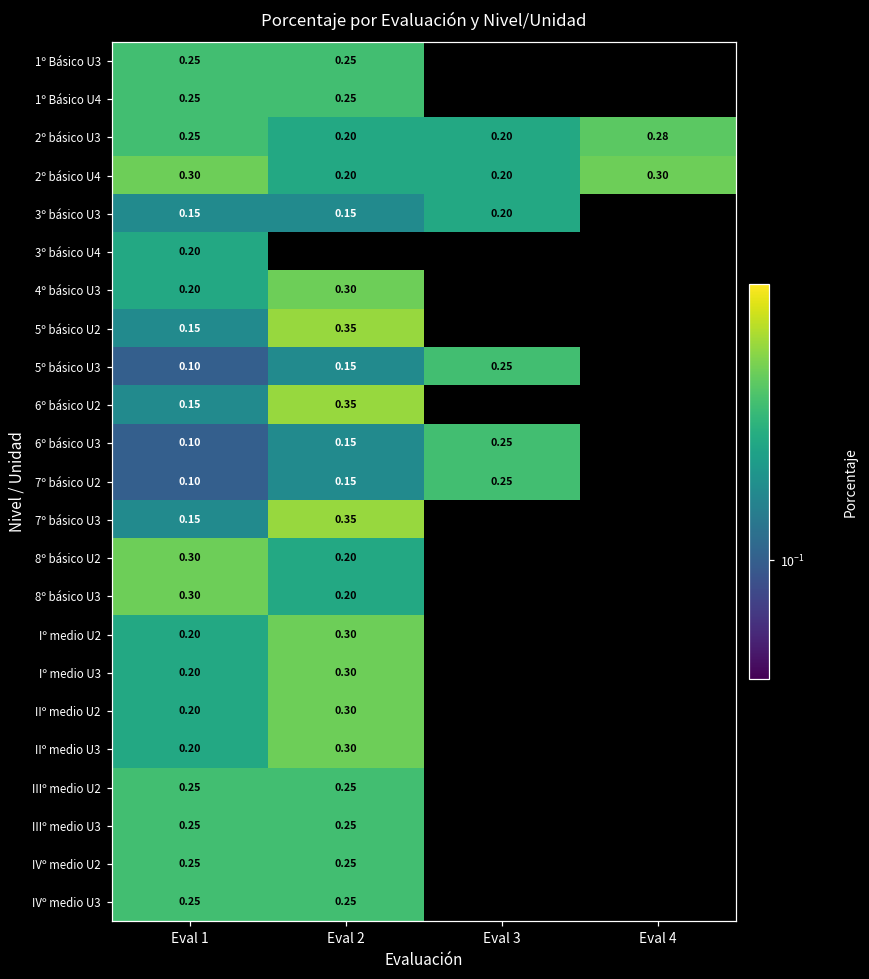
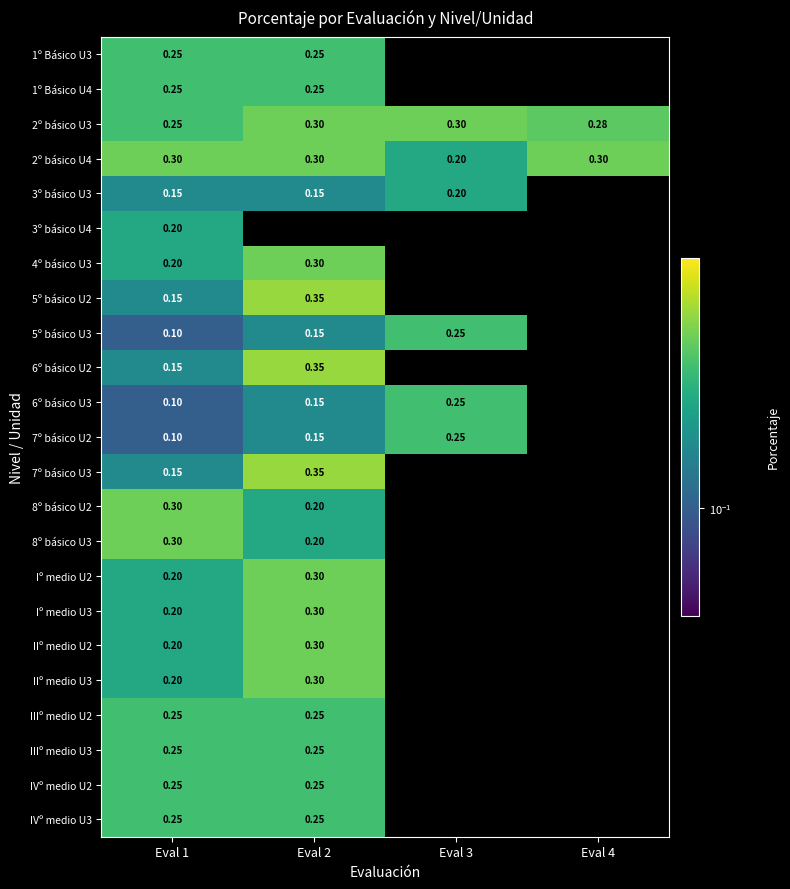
  {
    "1º Básico U3": {
      "Eval 1": 0.25,
      "Eval 2": 0.25
    },
    "1º Básico U4": {
      "Eval 1": 0.25,
      "Eval 2": 0.25
    },
    "2º básico U3": {
      "Eval 1": 0.25,
-     "Eval 2": 0.20,
-     "Eval 3": 0.20,
+     "Eval 2": 0.30,
+     "Eval 3": 0.30,
      "Eval 4": 0.28
    },
    "2º básico U4": {
      "Eval 1": 0.30,
-     "Eval 2": 0.20,
+     "Eval 2": 0.30,
      "Eval 3": 0.20,
      "Eval 4": 0.30
    },
    "3º básico U3": {
      "Eval 1": 0.15,
      "Eval 2": 0.15,
      "Eval 3": 0.20
    },
    "3º básico U4": {
      "Eval 1": 0.20
    },
    "4º básico U3": {
      "Eval 1": 0.20,
      "Eval 2": 0.30
    },
    "5º básico U2": {
      "Eval 1": 0.15,
      "Eval 2": 0.35
    },
    "5º básico U3": {
      "Eval 1": 0.10,
      "Eval 2": 0.15,
      "Eval 3": 0.25
    },
    "6º básico U2": {
      "Eval 1": 0.15,
      "Eval 2": 0.35
    },
    "6º básico U3": {
      "Eval 1": 0.10,
      "Eval 2": 0.15,
      "Eval 3": 0.25
    },
    "7º básico U2": {
      "Eval 1": 0.10,
      "Eval 2": 0.15,
      "Eval 3": 0.25
    },
    "7º básico U3": {
      "Eval 1": 0.15,
      "Eval 2": 0.35
    },
    "8º básico U2": {
      "Eval 1": 0.30,
      "Eval 2": 0.20
    },
    "8º básico U3": {
      "Eval 1": 0.30,
      "Eval 2": 0.20
    },
    "Iº medio U2": {
      "Eval 1": 0.20,
      "Eval 2": 0.30
    },
    "Iº medio U3": {
      "Eval 1": 0.20,
      "Eval 2": 0.30
    },
    "IIº medio U2": {
      "Eval 1": 0.20,
      "Eval 2": 0.30
    },
    "IIº medio U3": {
      "Eval 1": 0.20,
      "Eval 2": 0.30
    },
    "IIIº medio U2": {
      "Eval 1": 0.25,
      "Eval 2": 0.25
    },
    "IIIº medio U3": {
      "Eval 1": 0.25,
      "Eval 2": 0.25
    },
    "IVº medio U2": {
      "Eval 1": 0.25,
      "Eval 2": 0.25
    },
    "IVº medio U3": {
      "Eval 1": 0.25,
      "Eval 2": 0.25
    }
  }
